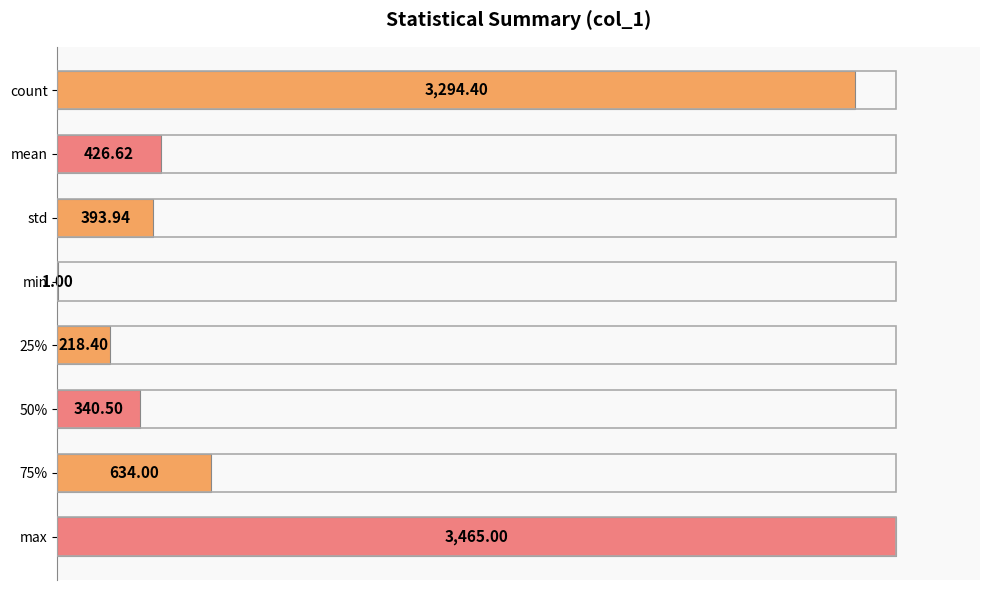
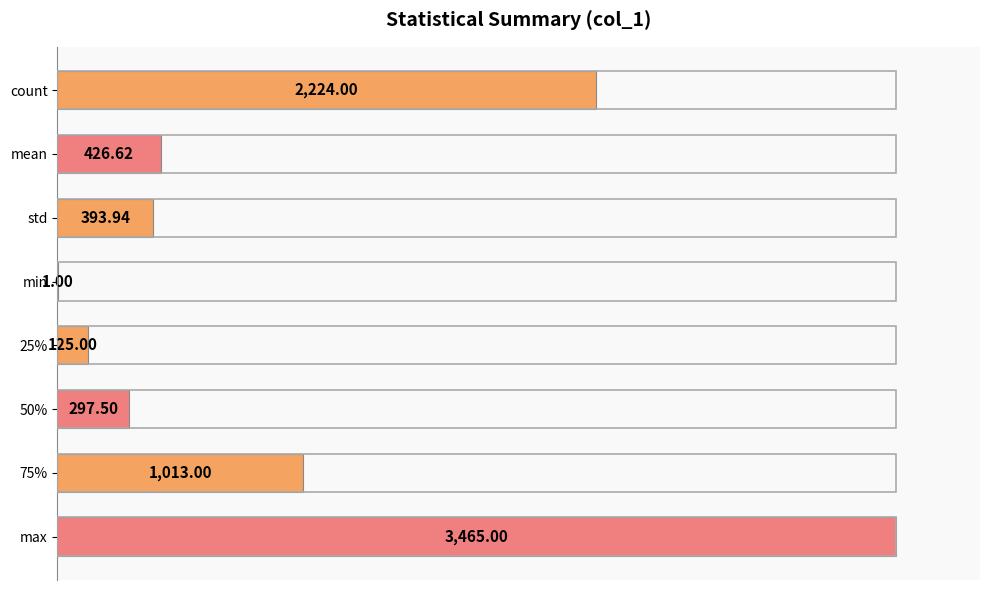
  {
-   "count": "3,294.40",
-   "25%": "218.40",
-   "50%": "340.50",
-   "75%": "634.00"
+   "count": "2,224.00",
+   "25%": "125.00",
+   "50%": "297.50",
+   "75%": "1,013.00"
  }
